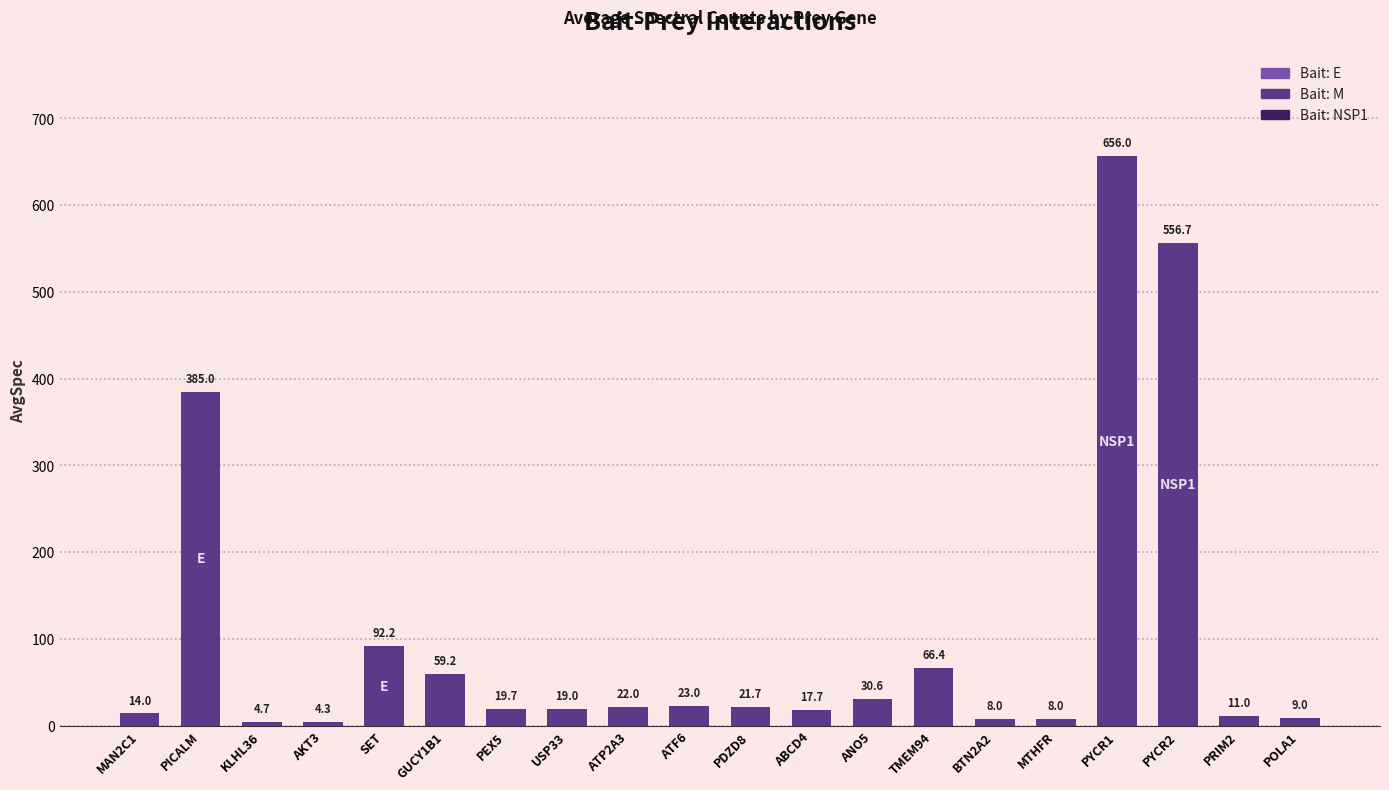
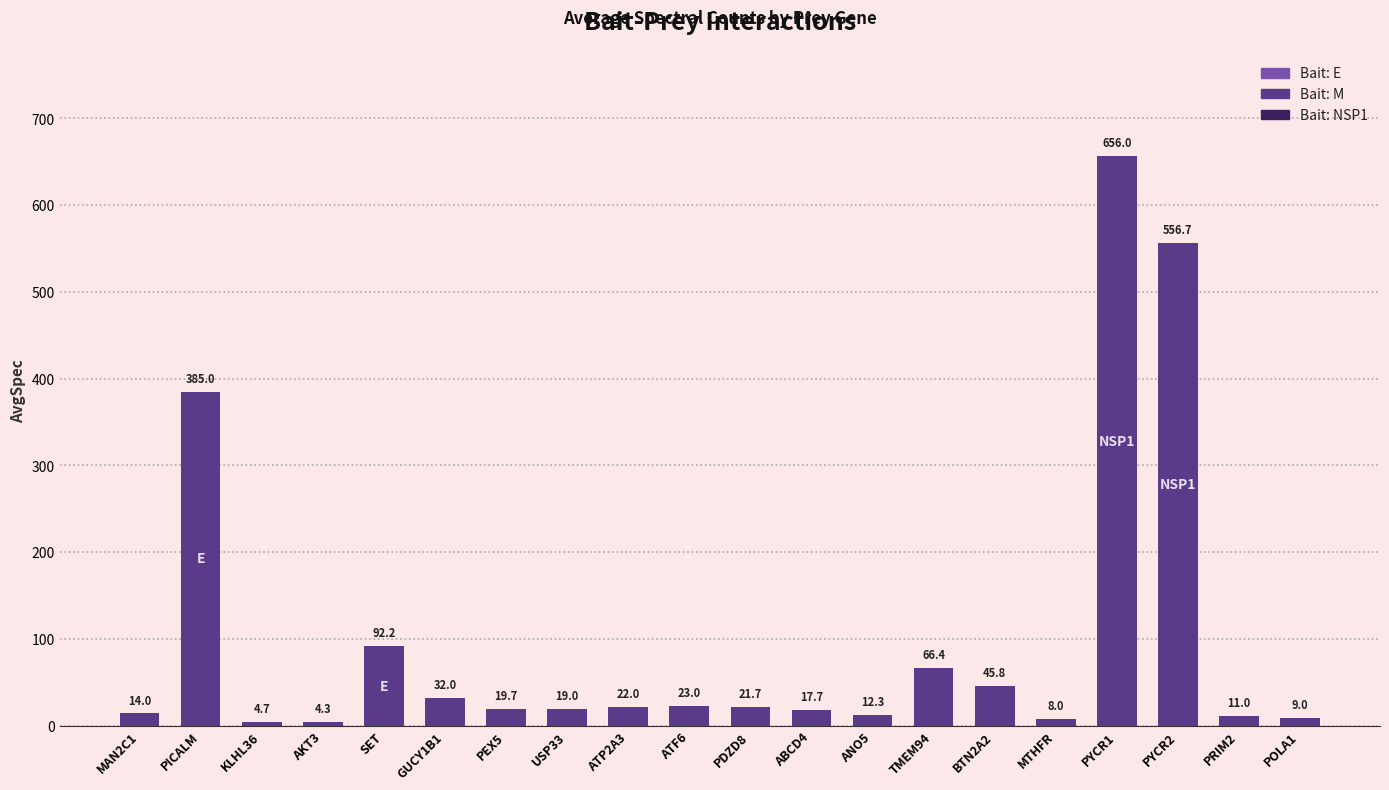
  {
    "MAN2C1": 14.0,
    "PICALM": 385.0,
    "KLHL36": 4.7,
    "AKT3": 4.3,
    "SET": 92.2,
-   "GUCY1B1": 59.2,
+   "GUCY1B1": 32.0,
    "PEX5": 19.7,
    "USP33": 19.0,
    "ATP2A3": 22.0,
    "ATF6": 23.0,
    "PDZD8": 21.7,
    "ABCD4": 17.7,
-   "ANO5": 30.6,
+   "ANO5": 12.3,
    "TMEM94": 66.4,
-   "BTN2A2": 8.0,
+   "BTN2A2": 45.8,
    "MTHFR": 8.0,
    "PYCR1": 656.0,
    "PYCR2": 556.7,
    "PRIM2": 11.0,
    "POLA1": 9.0
  }
